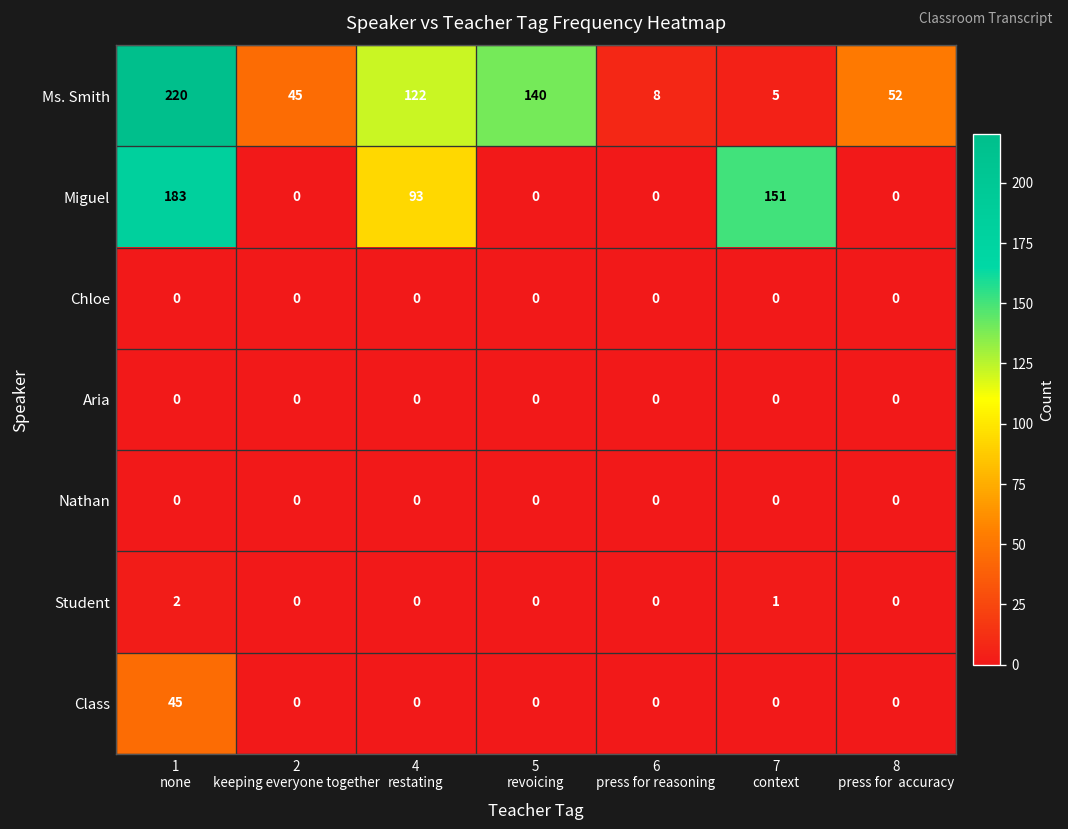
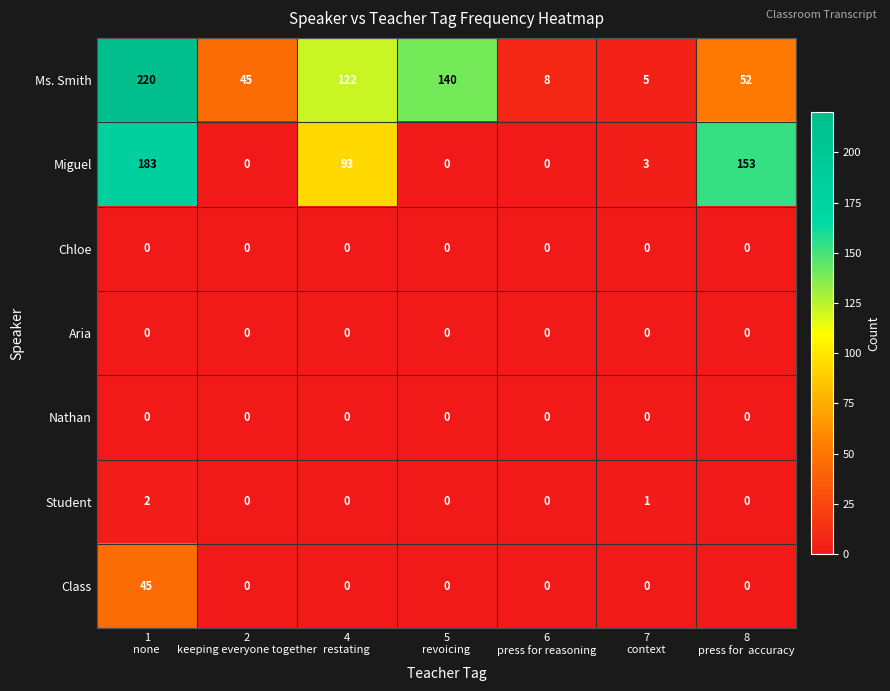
  {
    "Ms. Smith": {
      "1 none": 220,
      "2 keeping everyone together": 45,
      "4 restating": 122,
      "5 revoicing": 140,
      "6 press for reasoning": 8,
      "7 context": 5,
      "8 press for accuracy": 52
    },
    "Miguel": {
      "1 none": 183,
      "2 keeping everyone together": 0,
      "4 restating": 93,
      "5 revoicing": 0,
      "6 press for reasoning": 0,
-     "7 context": 151,
-     "8 press for accuracy": 0
+     "7 context": 3,
+     "8 press for accuracy": 153
    },
    "Chloe": {
      "1 none": 0,
      "2 keeping everyone together": 0,
      "4 restating": 0,
      "5 revoicing": 0,
      "6 press for reasoning": 0,
      "7 context": 0,
      "8 press for accuracy": 0
    },
    "Aria": {
      "1 none": 0,
      "2 keeping everyone together": 0,
      "4 restating": 0,
      "5 revoicing": 0,
      "6 press for reasoning": 0,
      "7 context": 0,
      "8 press for accuracy": 0
    },
    "Nathan": {
      "1 none": 0,
      "2 keeping everyone together": 0,
      "4 restating": 0,
      "5 revoicing": 0,
      "6 press for reasoning": 0,
      "7 context": 0,
      "8 press for accuracy": 0
    },
    "Student": {
      "1 none": 2,
      "2 keeping everyone together": 0,
      "4 restating": 0,
      "5 revoicing": 0,
      "6 press for reasoning": 0,
      "7 context": 1,
      "8 press for accuracy": 0
    },
    "Class": {
      "1 none": 45,
      "2 keeping everyone together": 0,
      "4 restating": 0,
      "5 revoicing": 0,
      "6 press for reasoning": 0,
      "7 context": 0,
      "8 press for accuracy": 0
    }
  }
